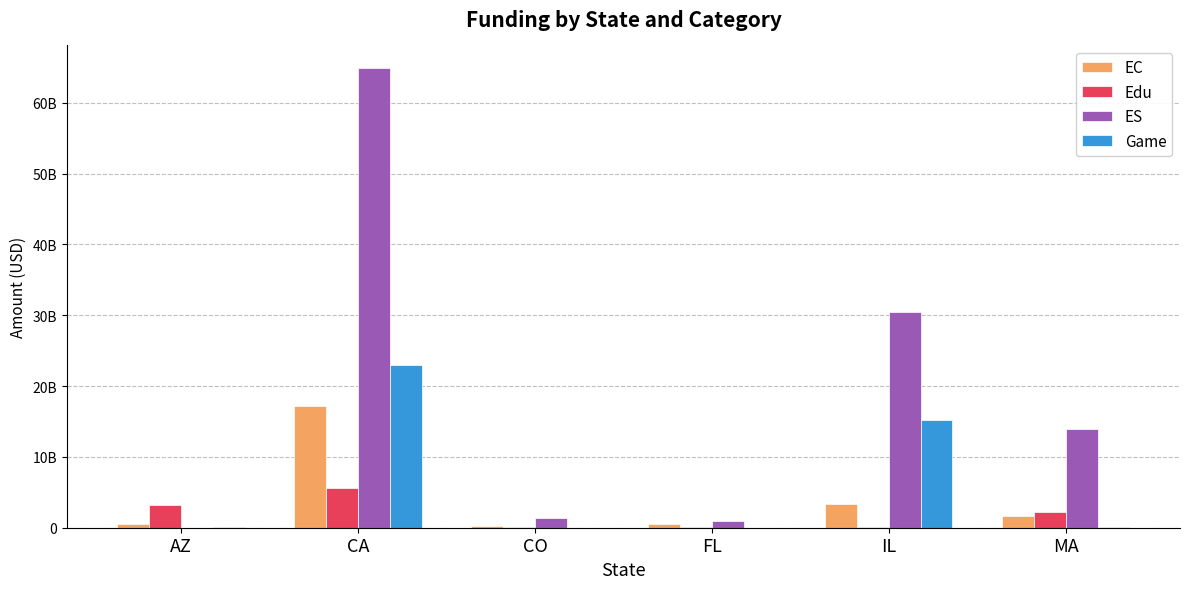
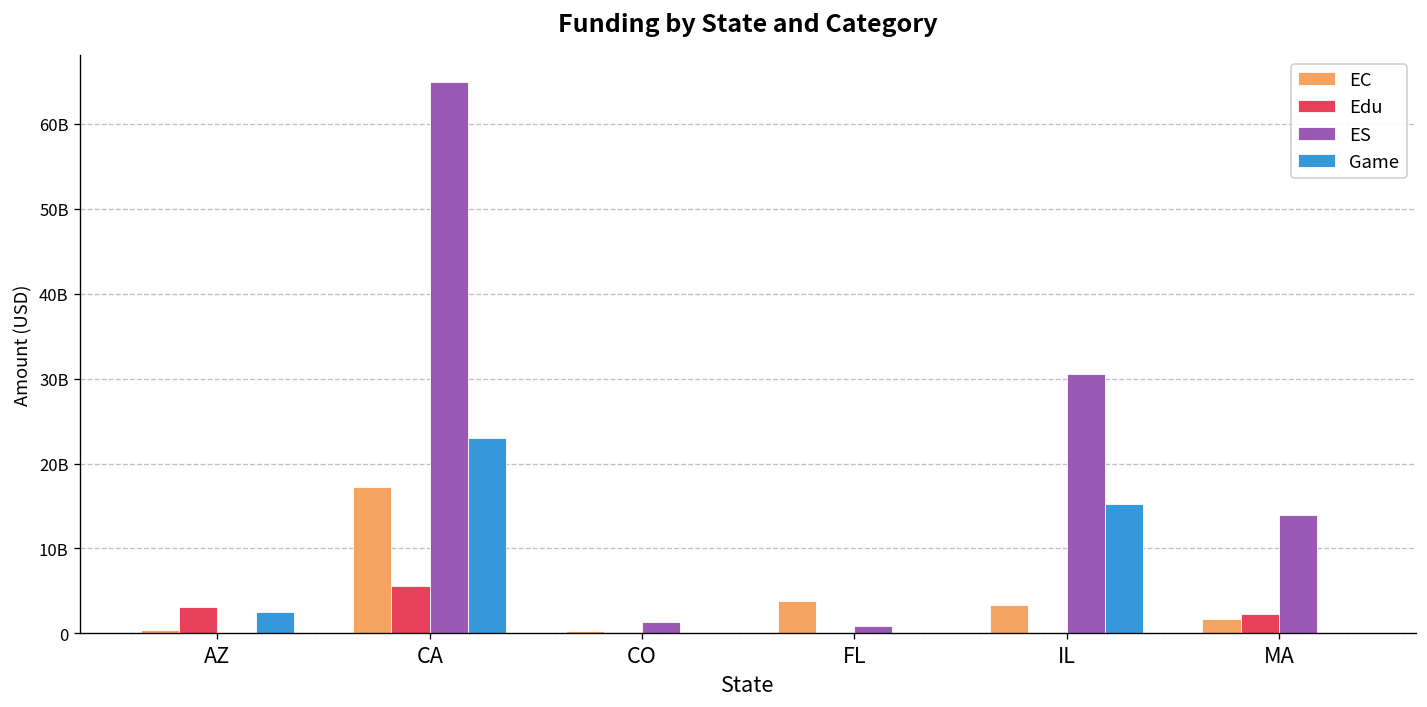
  {
    "EC": {
      "AZ": 0,
      "CA": 17000000000,
-     "FL": 0,
+     "FL": 4000000000,
      "IL": 3000000000,
      "MA": 2000000000
    },
    "Edu": {
      "AZ": 3000000000,
      "CA": 6000000000,
      "MA": 2000000000
    },
    "ES": {
      "AZ": 0,
      "CA": 65000000000,
      "CO": 1000000000,
      "FL": 1000000000,
      "IL": 30000000000,
      "MA": 14000000000
    },
    "Game": {
-     "AZ": 0,
+     "AZ": 2000000000,
      "CA": 23000000000,
      "CO": 0,
      "FL": 0,
      "IL": 15000000000
    }
  }
